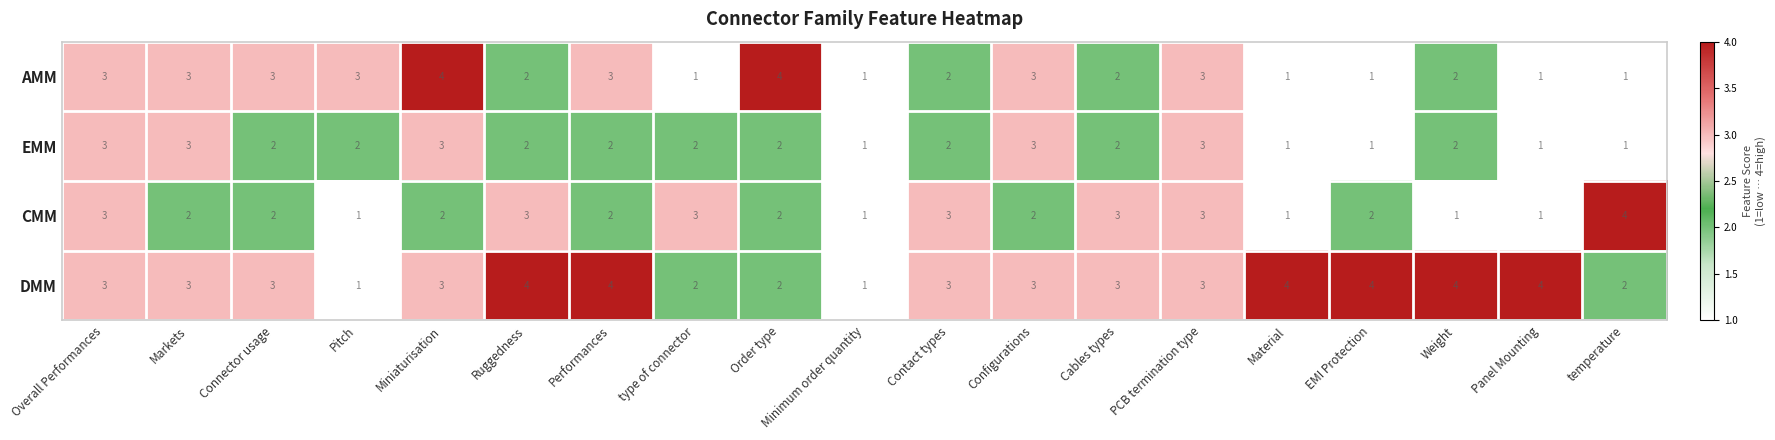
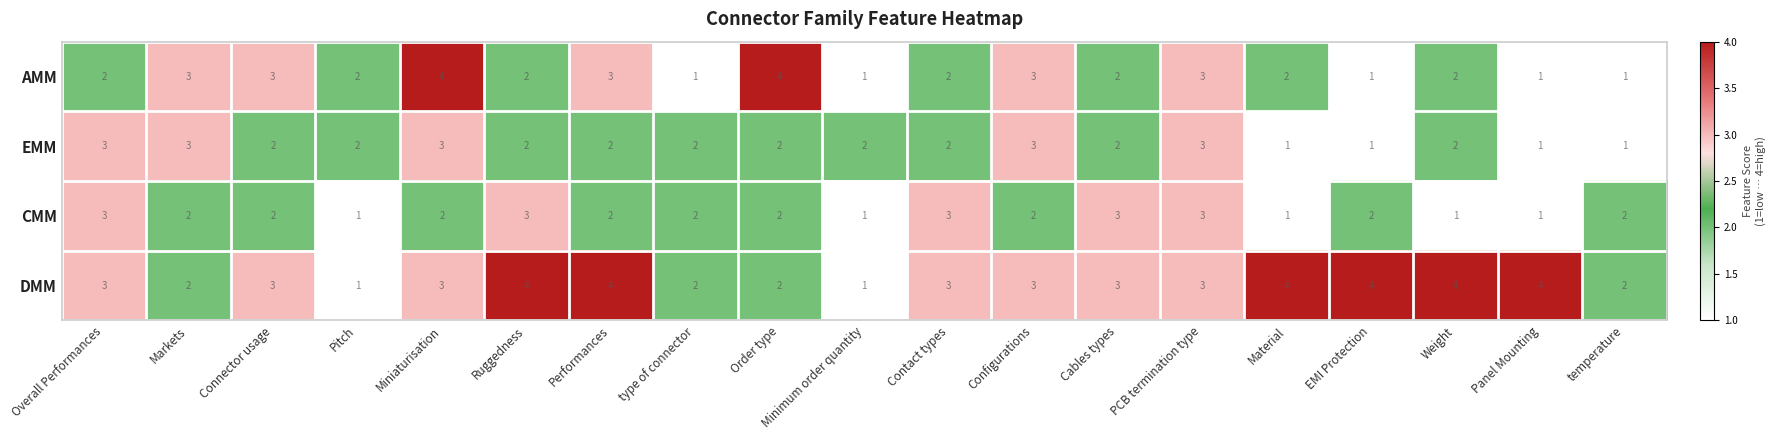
  {
    "AMM": {
-     "Overall Performances": 3,
+     "Overall Performances": 2,
      "Markets": 3,
      "Connector usage": 3,
-     "Pitch": 3,
+     "Pitch": 2,
      "Miniaturisation": 4,
      "Ruggedness": 2,
      "Performances": 3,
      "type of connector": 1,
      "Order type": 4,
      "Minimum order quantity": 1,
      "Contact types": 2,
      "Configurations": 3,
      "Cables types": 2,
      "PCB termination type": 3,
-     "Material": 1,
+     "Material": 2,
      "EMI Protection": 1,
      "Weight": 2,
      "Panel Mounting": 1,
      "temperature": 1
    },
    "EMM": {
      "Overall Performances": 3,
      "Markets": 3,
      "Connector usage": 2,
      "Pitch": 2,
      "Miniaturisation": 3,
      "Ruggedness": 2,
      "Performances": 2,
      "type of connector": 2,
      "Order type": 2,
-     "Minimum order quantity": 1,
+     "Minimum order quantity": 2,
      "Contact types": 2,
      "Configurations": 3,
      "Cables types": 2,
      "PCB termination type": 3,
      "Material": 1,
      "EMI Protection": 1,
      "Weight": 2,
      "Panel Mounting": 1,
      "temperature": 1
    },
    "CMM": {
      "Overall Performances": 3,
      "Markets": 2,
      "Connector usage": 2,
      "Pitch": 1,
      "Miniaturisation": 2,
      "Ruggedness": 3,
      "Performances": 2,
-     "type of connector": 3,
+     "type of connector": 2,
      "Order type": 2,
      "Minimum order quantity": 1,
      "Contact types": 3,
      "Configurations": 2,
      "Cables types": 3,
      "PCB termination type": 3,
      "Material": 1,
      "EMI Protection": 2,
      "Weight": 1,
      "Panel Mounting": 1,
-     "temperature": 4
+     "temperature": 2
    },
    "DMM": {
      "Overall Performances": 3,
-     "Markets": 3,
+     "Markets": 2,
      "Connector usage": 3,
      "Pitch": 1,
      "Miniaturisation": 3,
      "Ruggedness": 4,
      "Performances": 4,
      "type of connector": 2,
      "Order type": 2,
      "Minimum order quantity": 1,
      "Contact types": 3,
      "Configurations": 3,
      "Cables types": 3,
      "PCB termination type": 3,
      "Material": 4,
      "EMI Protection": 4,
      "Weight": 4,
      "Panel Mounting": 4,
      "temperature": 2
    }
  }
